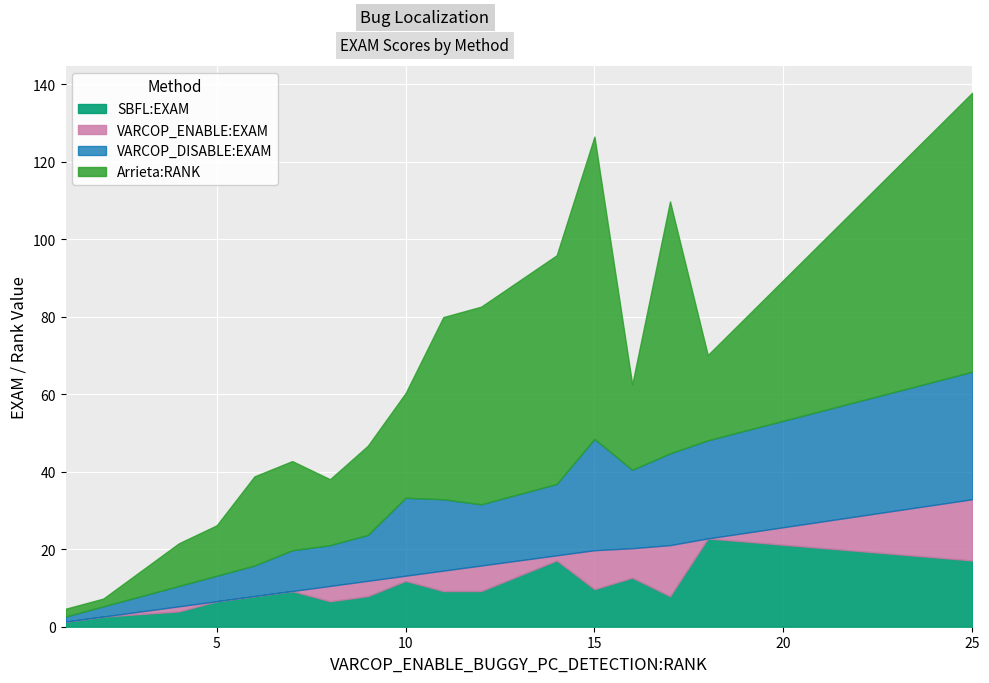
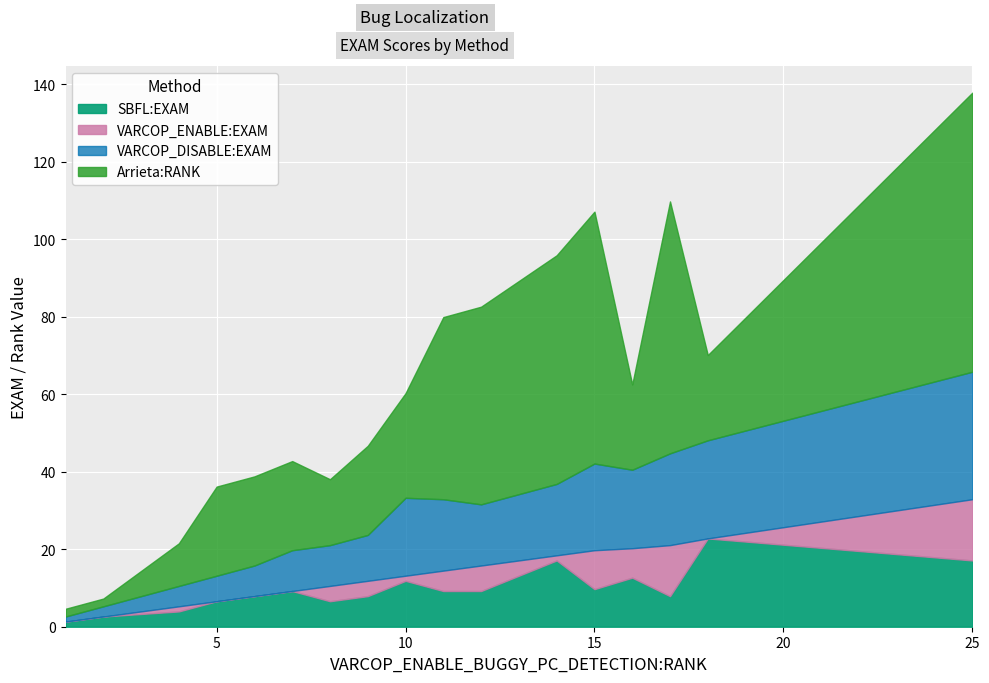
  {
    "SBFL:EXAM": {
      "10": 12,
      "15": 10,
      "25": 17
    },
    "VARCOP_DISABLE:EXAM": {
      "5": 7,
      "10": 20,
-     "15": 29,
+     "15": 22,
      "25": 33
    },
    "Arrieta:RANK": {
-     "5": 13,
+     "5": 23,
      "10": 27,
-     "15": 78,
+     "15": 65,
      "25": 72
    }
  }
